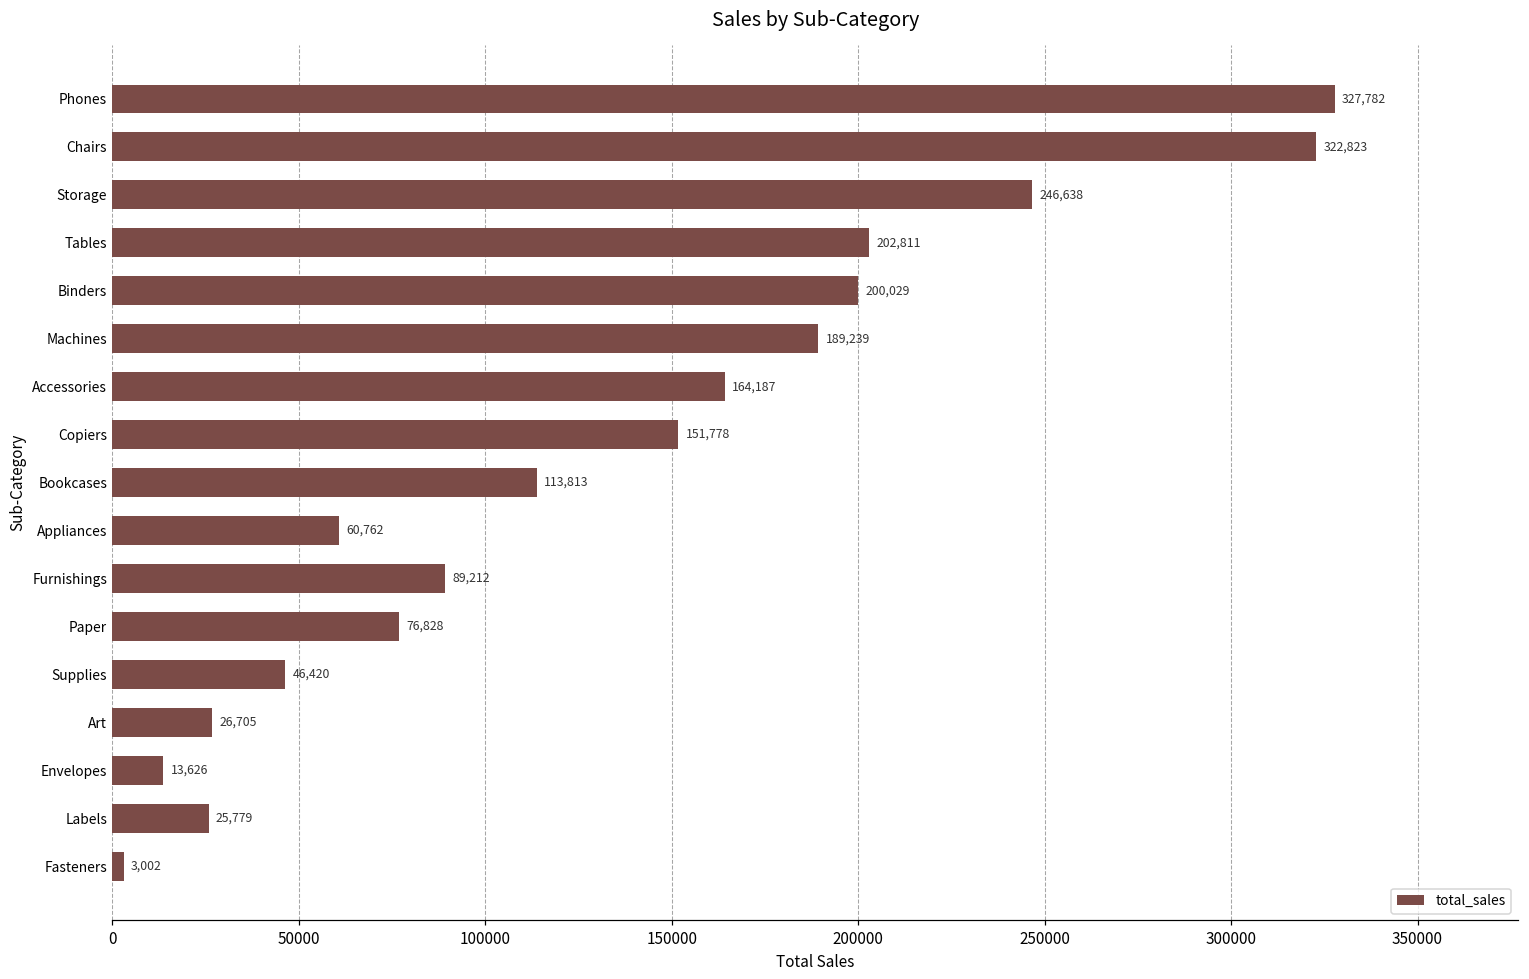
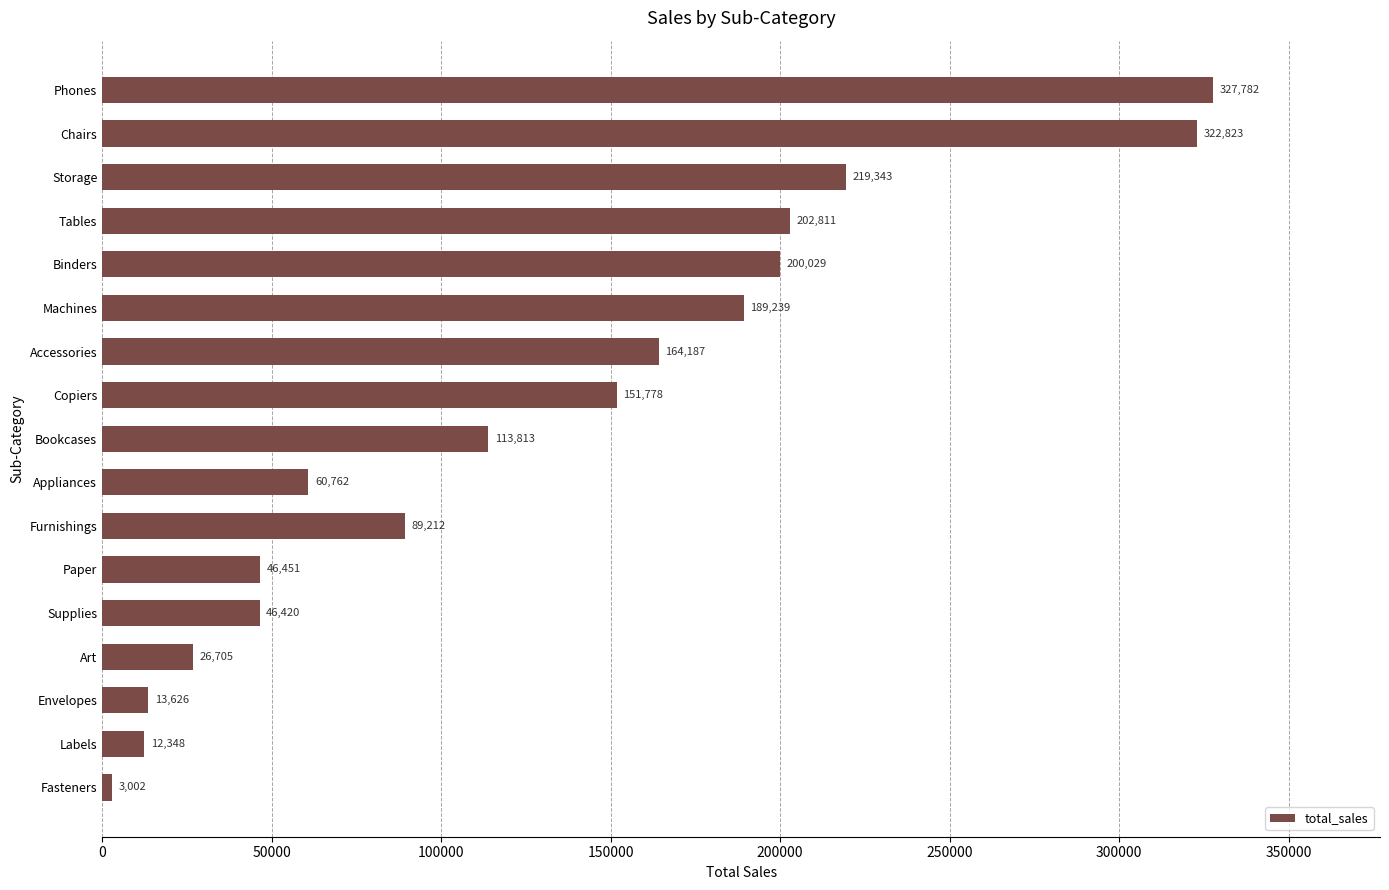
  {
    "Phones": "327,782",
    "Chairs": "322,823",
-   "Storage": "246,638",
+   "Storage": "219,343",
    "Tables": "202,811",
    "Binders": "200,029",
    "Machines": "189,239",
    "Accessories": "164,187",
    "Copiers": "151,778",
    "Bookcases": "113,813",
    "Appliances": "60,762",
    "Furnishings": "89,212",
-   "Paper": "76,828",
+   "Paper": "46,451",
    "Supplies": "46,420",
    "Art": "26,705",
    "Envelopes": "13,626",
-   "Labels": "25,779",
+   "Labels": "12,348",
    "Fasteners": "3,002"
  }
